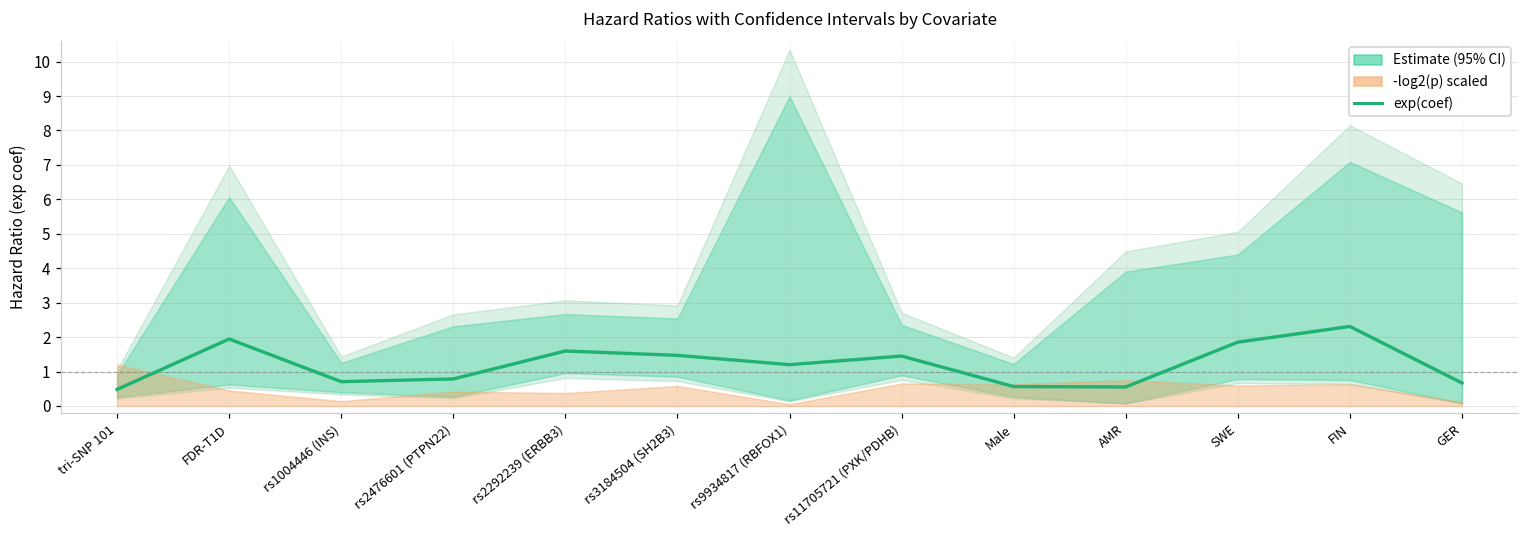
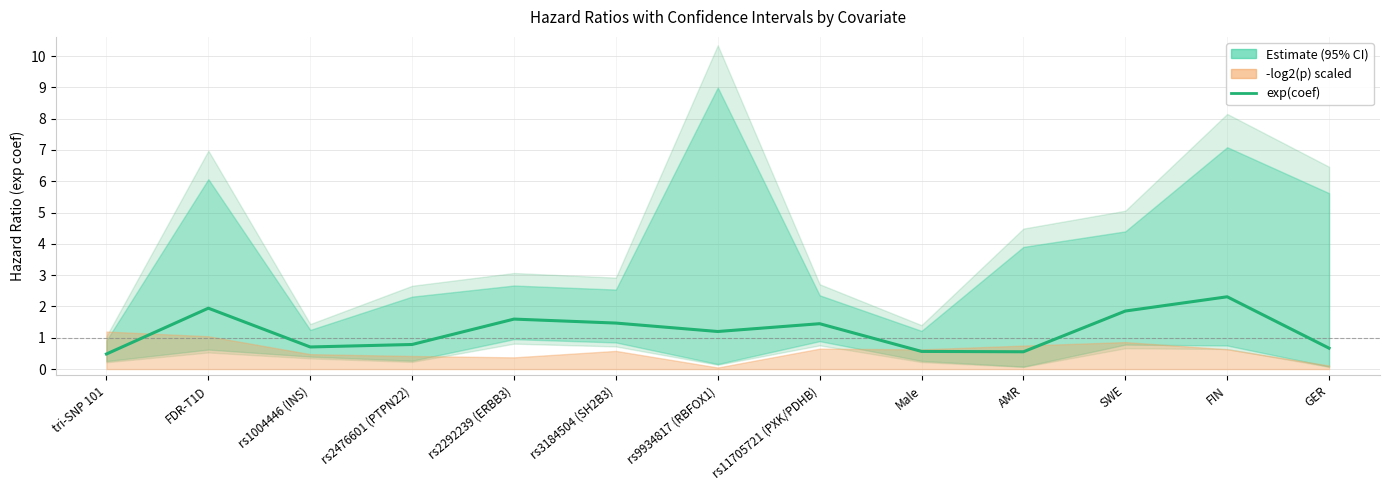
  {
    "-log2(p) scaled": {
      "tri-SNP 101": 1.2,
-     "FDR-T1D": 0.4,
-     "rs1004446 (INS)": 0.1,
+     "FDR-T1D": 1.0,
+     "rs1004446 (INS)": 0.5,
      "rs2476601 (PTPN22)": 0.4,
      "rs2292239 (ERBB3)": 0.4,
      "rs3184504 (SH2B3)": 0.6,
      "rs11705721 (PXK/PDHB)": 0.7,
      "AMR": 0.7,
-     "SWE": 0.6,
+     "SWE": 0.9,
      "FIN": 0.6,
      "GER": 0.1
    }
  }
